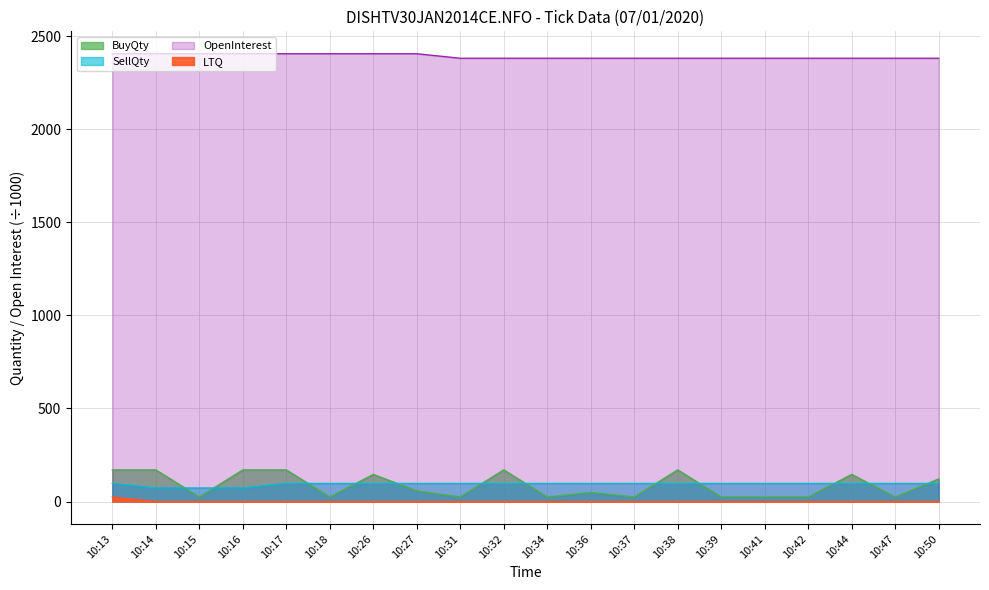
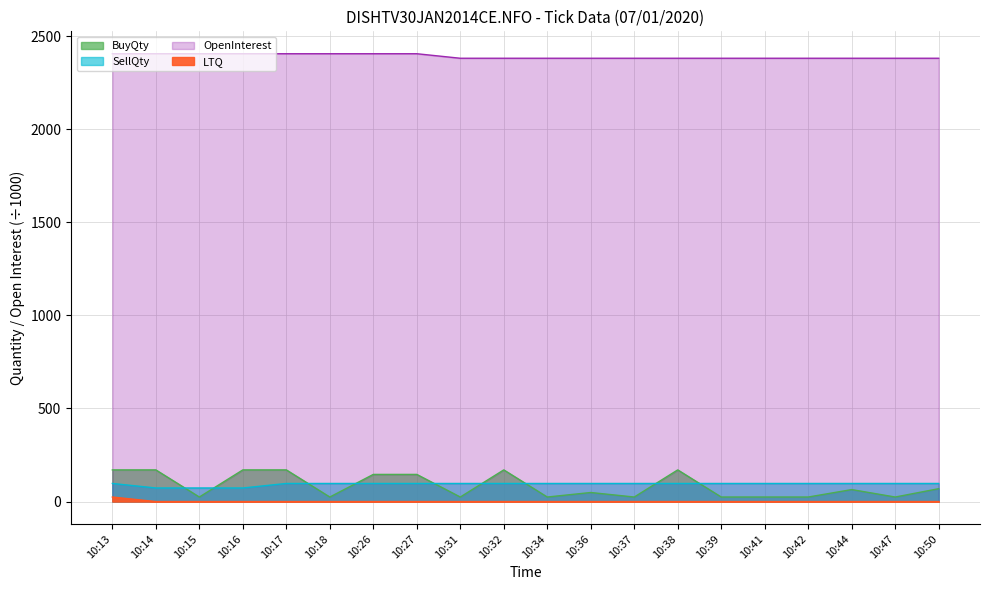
  {
    "BuyQty": {
      "10:13": 170,
      "10:14": 170,
      "10:15": 20,
      "10:16": 170,
      "10:17": 170,
      "10:18": 20,
      "10:26": 150,
-     "10:27": 60,
+     "10:27": 150,
      "10:31": 20,
      "10:32": 170,
      "10:34": 20,
      "10:36": 50,
      "10:37": 20,
      "10:38": 170,
      "10:39": 20,
      "10:41": 20,
      "10:42": 20,
-     "10:44": 150,
+     "10:44": 60,
      "10:47": 20,
-     "10:50": 120
+     "10:50": 70
    },
    "SellQty": {
      "10:13": 100,
      "10:14": 70,
      "10:15": 70,
      "10:16": 70,
      "10:17": 100,
      "10:18": 100,
      "10:26": 100,
      "10:27": 100,
      "10:31": 100,
      "10:32": 100,
      "10:34": 100,
      "10:36": 100,
      "10:37": 100,
      "10:38": 100,
      "10:39": 100,
      "10:41": 100,
      "10:42": 100,
      "10:44": 100,
      "10:47": 100,
      "10:50": 100
    },
    "OpenInterest": {
      "10:17": 2410,
      "10:18": 2410,
      "10:26": 2410,
      "10:27": 2410,
      "10:31": 2380,
      "10:32": 2380,
      "10:34": 2380,
      "10:36": 2380,
      "10:37": 2380,
      "10:38": 2380,
      "10:39": 2380,
      "10:41": 2380,
      "10:42": 2380,
      "10:44": 2380,
      "10:47": 2380,
      "10:50": 2380
    },
    "LTQ": {
      "10:13": 20,
      "10:14": 0,
      "10:15": 0,
      "10:16": 0,
      "10:17": 0,
      "10:18": 0,
      "10:26": 0,
      "10:27": 0,
      "10:31": 0,
      "10:32": 0,
      "10:34": 0,
      "10:36": 0,
      "10:37": 0,
      "10:38": 0,
      "10:39": 0,
      "10:41": 0,
      "10:42": 0,
      "10:44": 0,
      "10:47": 0,
      "10:50": 0
    }
  }
